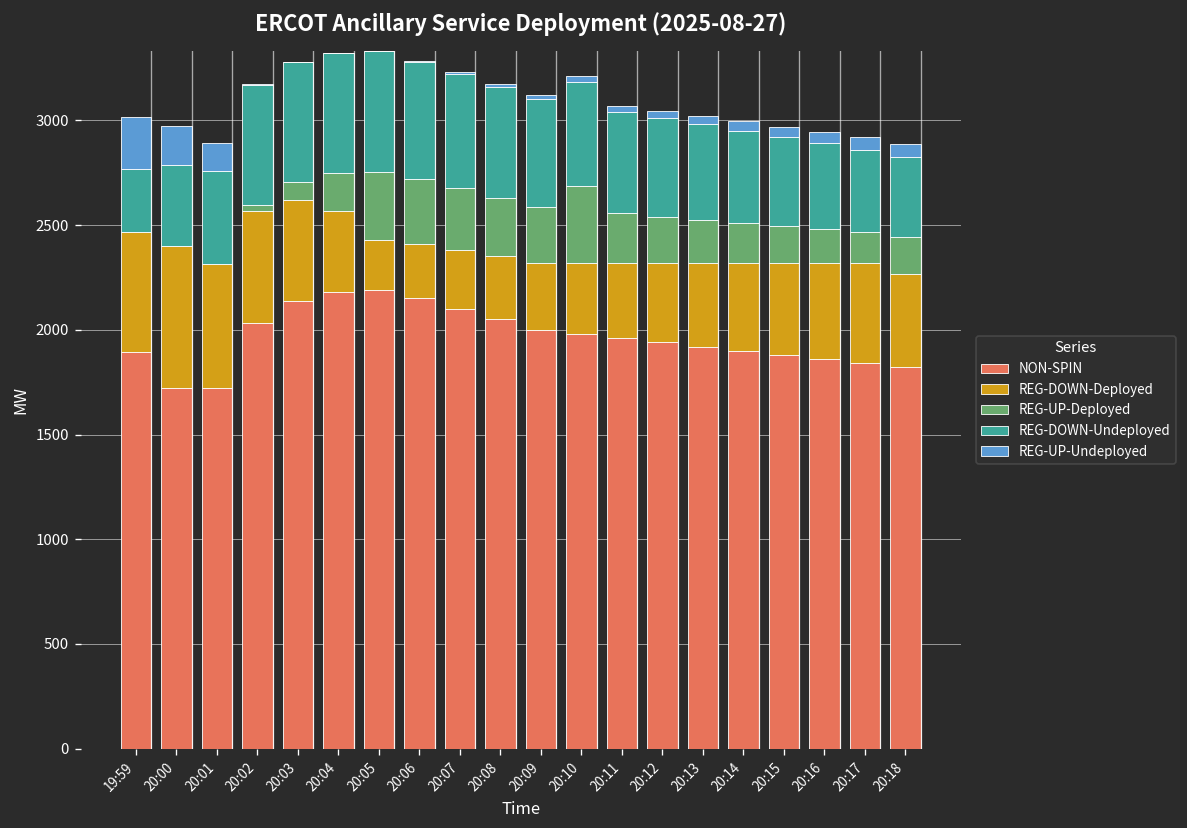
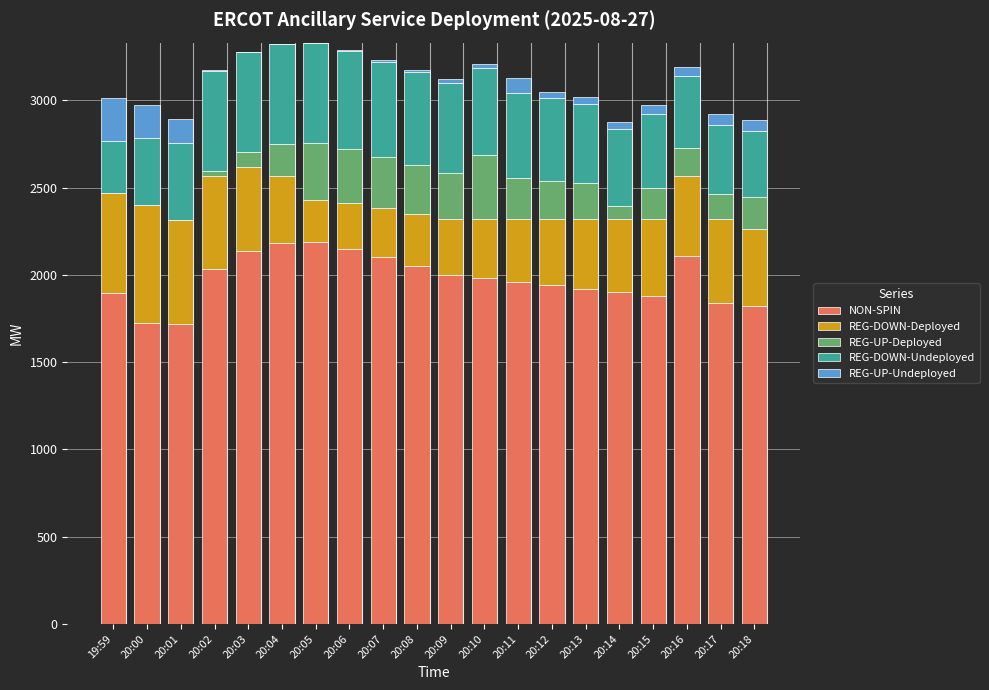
  {
    "NON-SPIN": {
      "19:59": 1890,
      "20:00": 1720,
      "20:01": 1720,
      "20:02": 2030,
      "20:03": 2140,
      "20:04": 2180,
      "20:05": 2190,
      "20:06": 2150,
      "20:07": 2100,
      "20:08": 2050,
      "20:09": 2000,
      "20:10": 1980,
      "20:11": 1960,
      "20:12": 1940,
      "20:13": 1920,
      "20:14": 1900,
      "20:15": 1880,
-     "20:16": 1860,
+     "20:16": 2110,
      "20:17": 1840,
      "20:18": 1820
    },
    "REG-DOWN-Deployed": {
      "19:59": 570,
      "20:00": 680,
      "20:01": 600,
      "20:02": 530,
      "20:03": 480,
      "20:04": 390,
      "20:05": 240,
      "20:06": 260,
      "20:07": 280,
      "20:08": 300,
      "20:09": 320,
      "20:10": 340,
      "20:11": 360,
      "20:12": 380,
      "20:13": 400,
      "20:14": 420,
      "20:15": 440,
      "20:16": 460,
      "20:17": 480,
      "20:18": 450
    },
    "REG-UP-Deployed": {
      "19:59": 0,
      "20:00": 0,
      "20:01": 0,
      "20:02": 30,
      "20:03": 90,
      "20:04": 180,
      "20:05": 330,
      "20:06": 310,
      "20:07": 300,
      "20:08": 280,
      "20:09": 270,
      "20:10": 360,
      "20:11": 240,
      "20:12": 220,
      "20:13": 210,
-     "20:14": 190,
+     "20:14": 70,
      "20:15": 180,
      "20:16": 160,
      "20:17": 150,
      "20:18": 180
    },
    "REG-DOWN-Undeployed": {
      "19:59": 300,
      "20:00": 390,
      "20:01": 440,
      "20:02": 570,
      "20:03": 580,
      "20:04": 580,
      "20:05": 580,
      "20:06": 560,
      "20:07": 550,
      "20:08": 530,
      "20:09": 520,
      "20:10": 500,
      "20:11": 490,
      "20:12": 470,
      "20:13": 460,
      "20:14": 440,
      "20:15": 430,
      "20:16": 410,
      "20:17": 400,
      "20:18": 380
    },
    "REG-UP-Undeployed": {
      "19:59": 250,
      "20:00": 190,
      "20:01": 130,
      "20:03": 0,
      "20:04": 0,
      "20:05": 0,
      "20:08": 20,
      "20:09": 20,
      "20:10": 30,
-     "20:11": 30,
+     "20:11": 90,
      "20:12": 40,
      "20:13": 40,
      "20:14": 50,
      "20:15": 50,
      "20:16": 60,
      "20:17": 60,
      "20:18": 70
    }
  }
